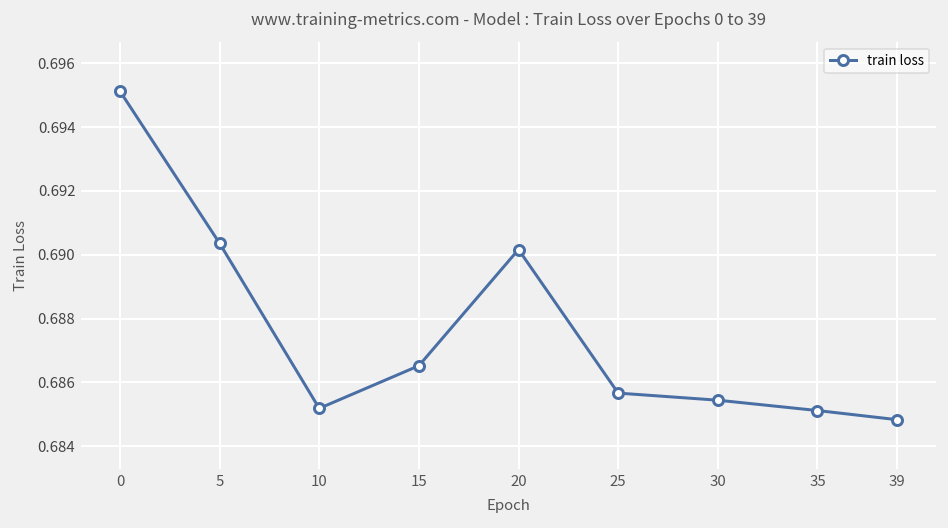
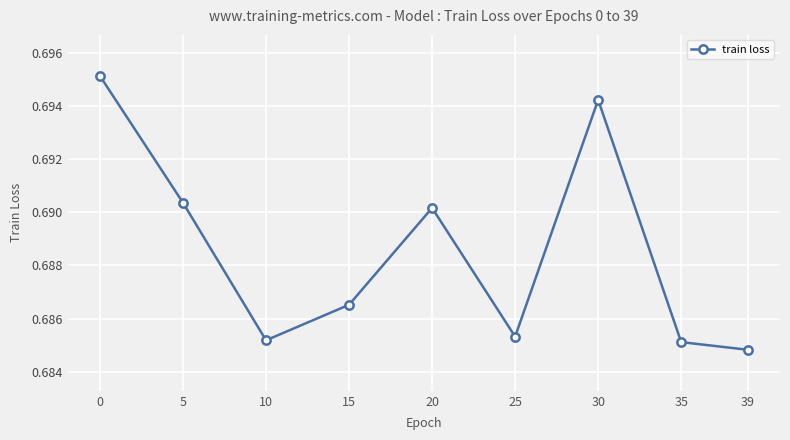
  {
    "0": 0.6951,
    "5": 0.6904,
    "10": 0.6852,
    "15": 0.6865,
    "20": 0.6902,
-   "25": 0.6857,
-   "30": 0.6854,
+   "25": 0.6853,
+   "30": 0.6942,
    "35": 0.6851,
    "39": 0.6848
  }
